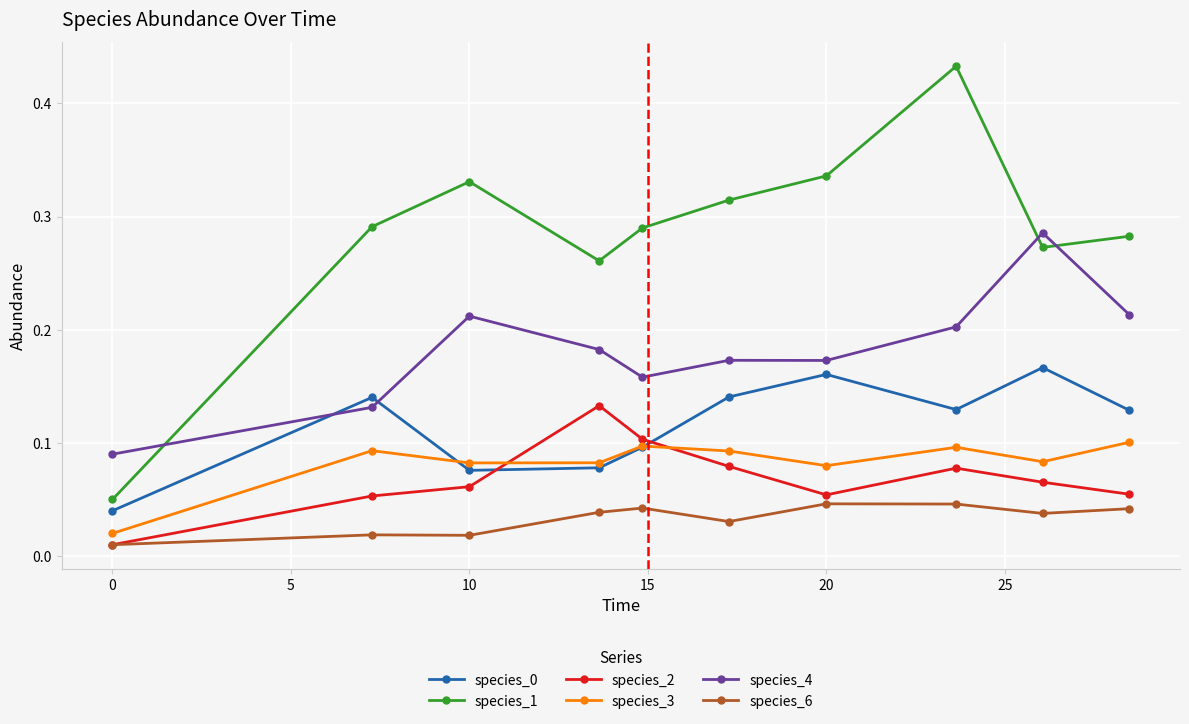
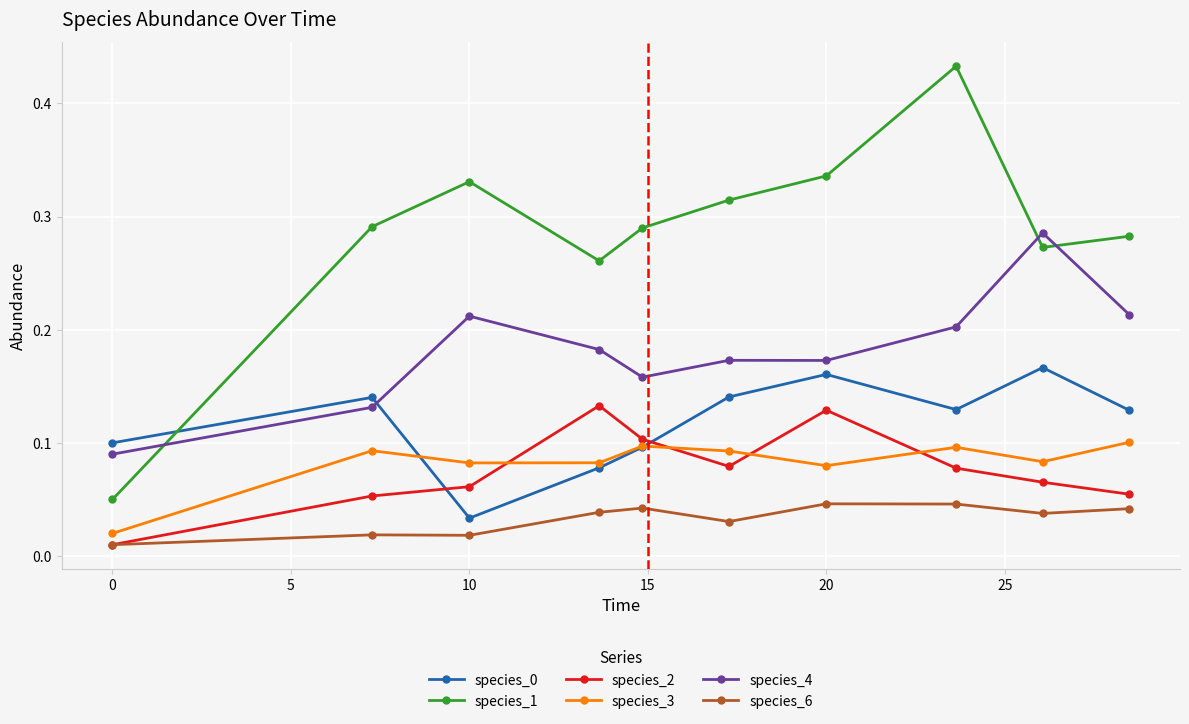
  {
    "species_0": {
-     "0": 0.04,
-     "10": 0.076,
+     "0": 0.10,
+     "10": 0.033,
      "20": 0.160
    },
    "species_1": {
      "0": 0.050,
      "10": 0.331,
      "20": 0.336
    },
    "species_2": {
      "10": 0.061,
-     "20": 0.054
+     "20": 0.129
    },
    "species_3": {
      "0": 0.020,
      "10": 0.082,
      "20": 0.080
    },
    "species_4": {
      "0": 0.090,
      "10": 0.212,
      "20": 0.173
    },
    "species_6": {
      "10": 0.018,
      "20": 0.046
    }
  }
